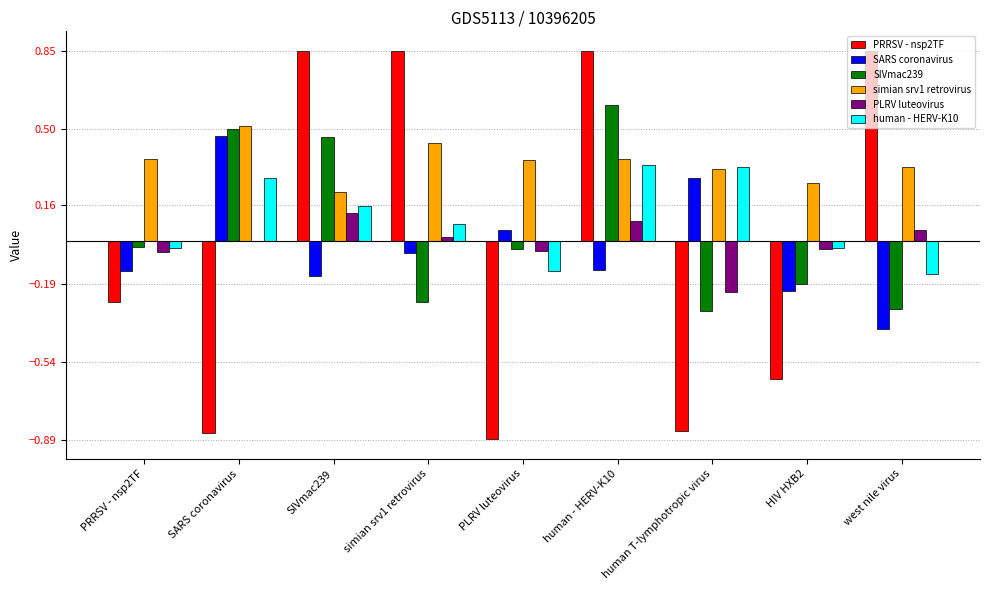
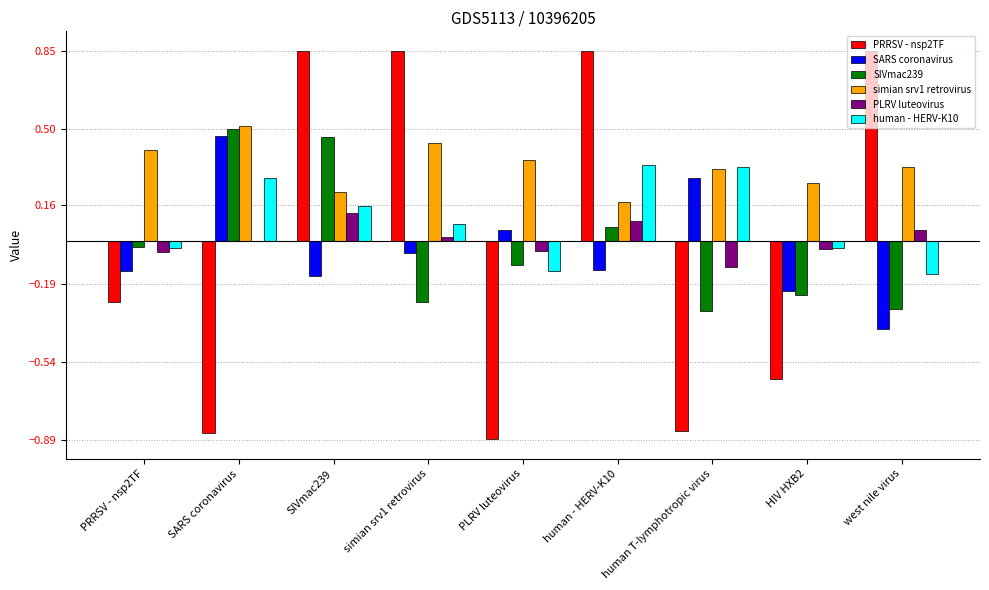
  {
    "PRRSV - nsp2TF": {
      "PRRSV - nsp2TF": -0.27,
      "SARS coronavirus": -0.86,
      "SIVmac239": 0.85,
      "simian srv1 retrovirus": 0.85,
      "PLRV luteovirus": -0.89,
      "human - HERV-K10": 0.85,
      "human T-lymphotropic virus": -0.85,
      "HIV HXB2": -0.62
    },
    "SARS coronavirus": {
      "PRRSV - nsp2TF": -0.13,
      "SARS coronavirus": 0.47,
      "SIVmac239": -0.16,
      "simian srv1 retrovirus": -0.05,
      "PLRV luteovirus": 0.05,
      "human - HERV-K10": -0.13,
      "human T-lymphotropic virus": 0.28,
      "HIV HXB2": -0.22,
      "west nile virus": -0.39
    },
    "SIVmac239": {
      "PRRSV - nsp2TF": -0.03,
      "SARS coronavirus": 0.50,
      "SIVmac239": 0.46,
      "simian srv1 retrovirus": -0.27,
-     "PLRV luteovirus": -0.04,
-     "human - HERV-K10": 0.61,
+     "PLRV luteovirus": -0.11,
+     "human - HERV-K10": 0.06,
      "human T-lymphotropic virus": -0.31,
-     "HIV HXB2": -0.19,
+     "HIV HXB2": -0.24,
      "west nile virus": -0.30
    },
    "simian srv1 retrovirus": {
-     "PRRSV - nsp2TF": 0.37,
+     "PRRSV - nsp2TF": 0.41,
      "SARS coronavirus": 0.52,
      "SIVmac239": 0.22,
      "simian srv1 retrovirus": 0.44,
      "PLRV luteovirus": 0.36,
-     "human - HERV-K10": 0.37,
+     "human - HERV-K10": 0.18,
      "human T-lymphotropic virus": 0.32,
      "HIV HXB2": 0.26,
      "west nile virus": 0.33
    },
    "PLRV luteovirus": {
      "PRRSV - nsp2TF": -0.05,
      "SIVmac239": 0.12,
      "simian srv1 retrovirus": 0.02,
      "PLRV luteovirus": -0.05,
      "human - HERV-K10": 0.09,
-     "human T-lymphotropic virus": -0.23,
+     "human T-lymphotropic virus": -0.12,
      "HIV HXB2": -0.04,
      "west nile virus": 0.05
    },
    "human - HERV-K10": {
      "PRRSV - nsp2TF": -0.03,
      "SARS coronavirus": 0.28,
      "SIVmac239": 0.16,
      "simian srv1 retrovirus": 0.08,
      "PLRV luteovirus": -0.13,
      "human - HERV-K10": 0.34,
      "human T-lymphotropic virus": 0.33,
      "HIV HXB2": -0.03,
      "west nile virus": -0.15
    }
  }
